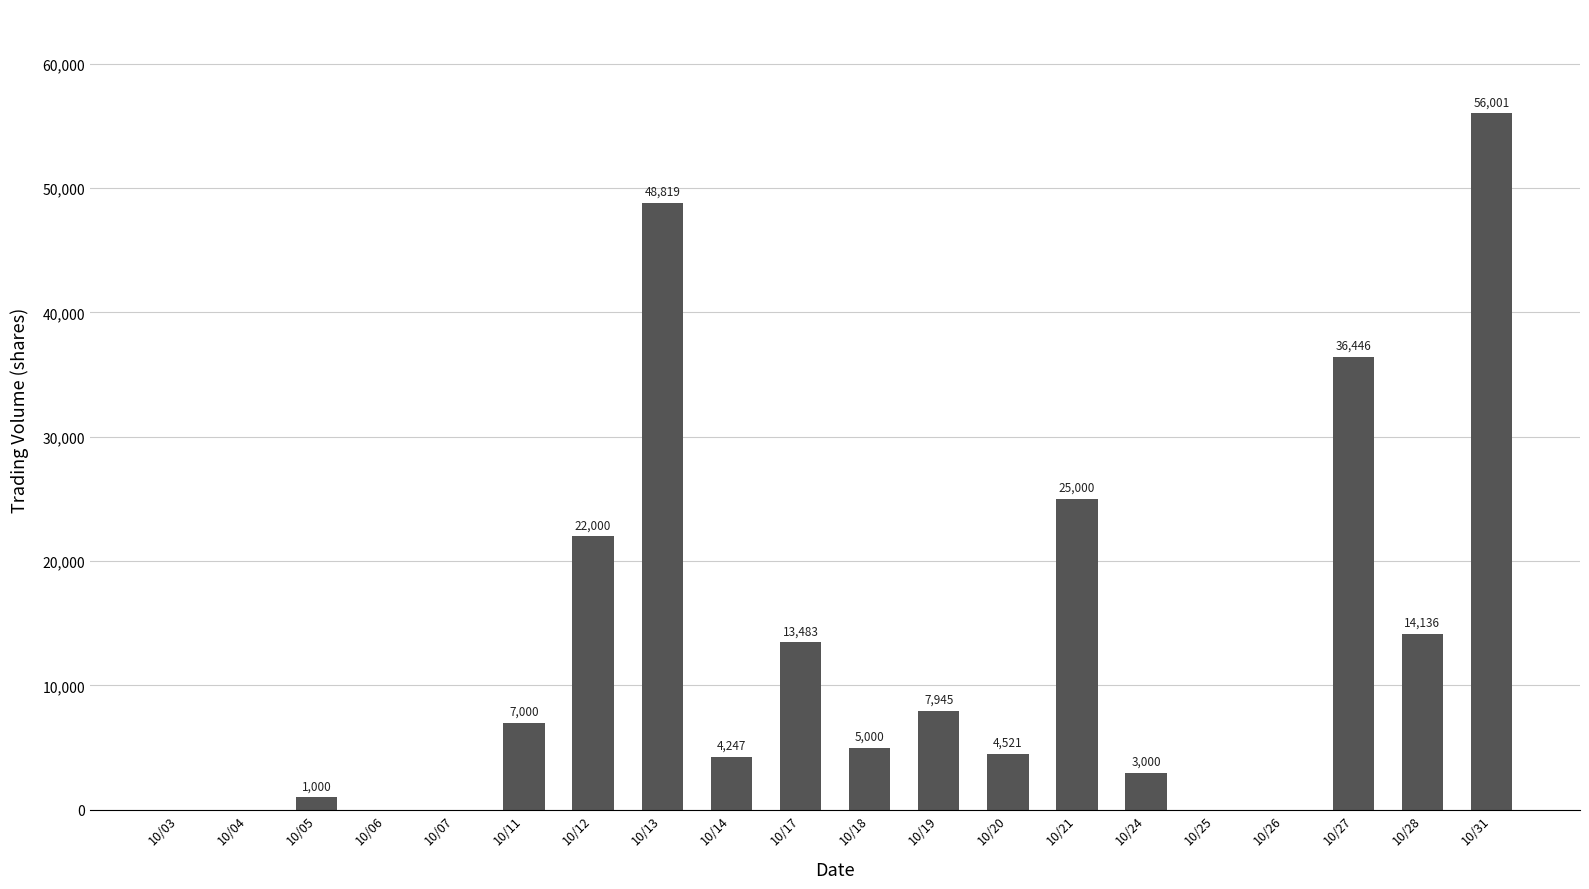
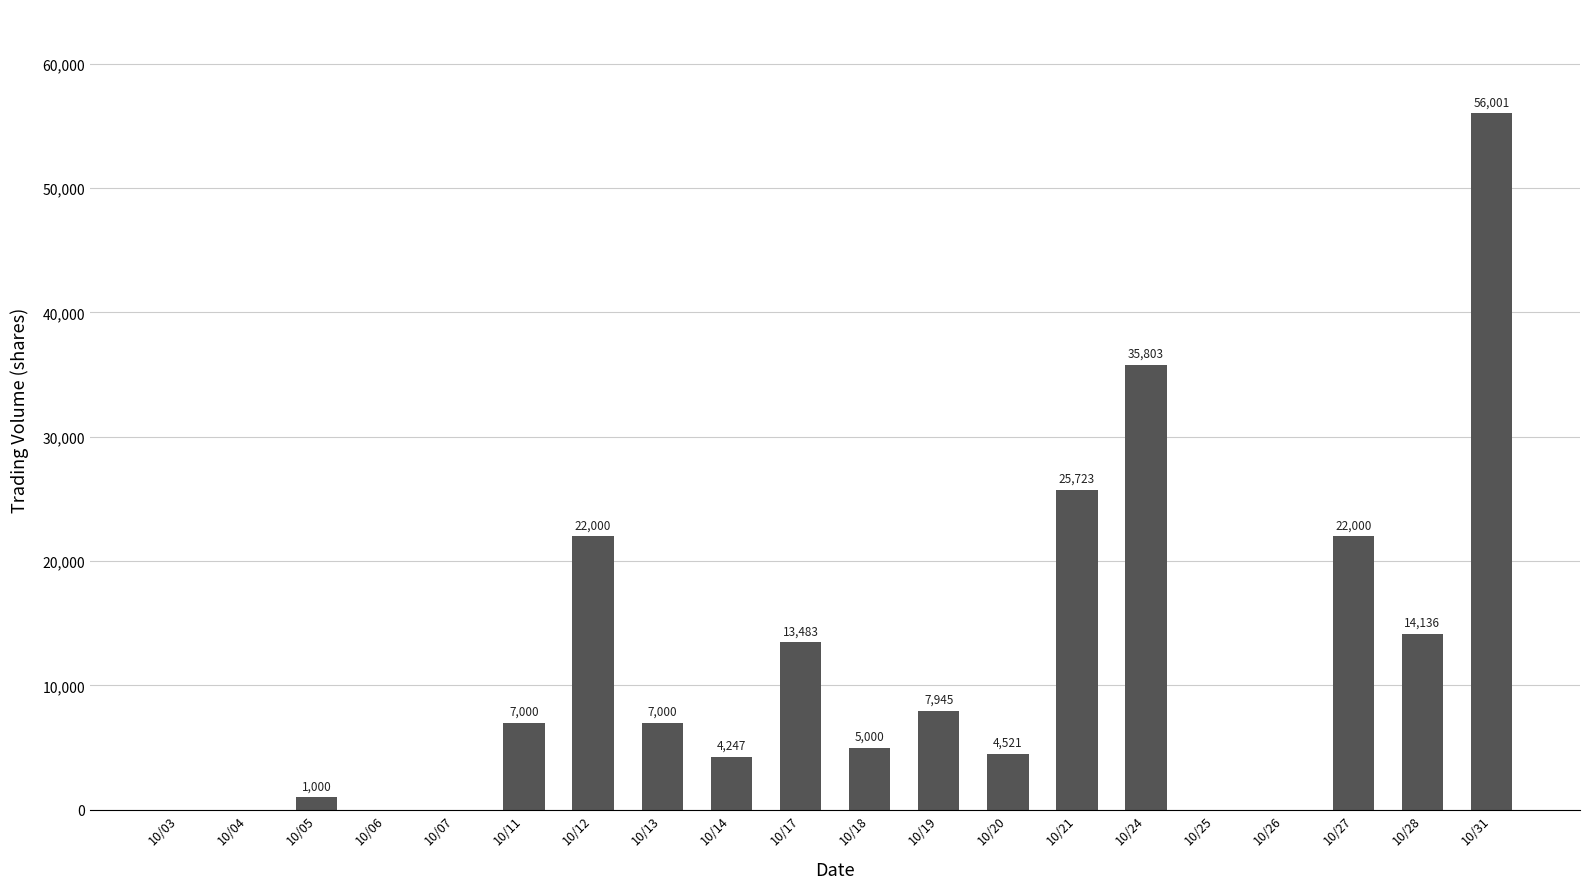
  {
    "10/05": "1,000",
    "10/11": "7,000",
    "10/12": "22,000",
-   "10/13": "48,819",
+   "10/13": "7,000",
    "10/14": "4,247",
    "10/17": "13,483",
    "10/18": "5,000",
    "10/19": "7,945",
    "10/20": "4,521",
-   "10/21": "25,000",
-   "10/24": "3,000",
-   "10/27": "36,446",
+   "10/21": "25,723",
+   "10/24": "35,803",
+   "10/27": "22,000",
    "10/28": "14,136",
    "10/31": "56,001"
  }
